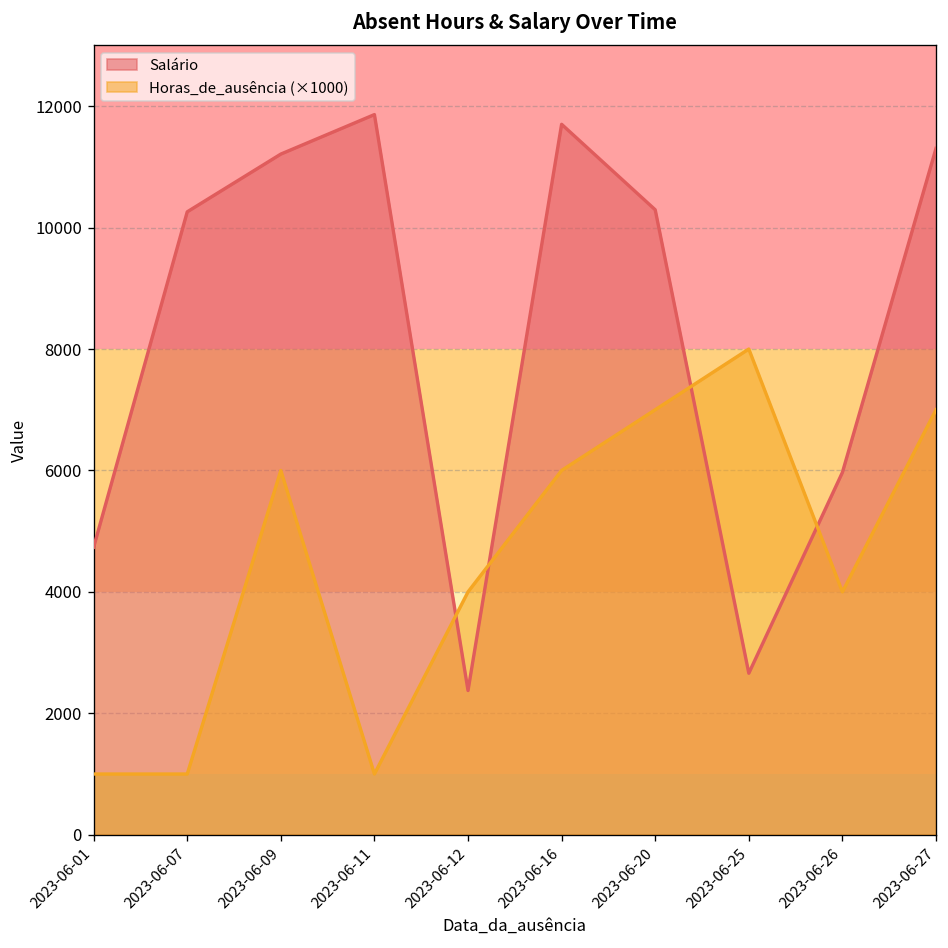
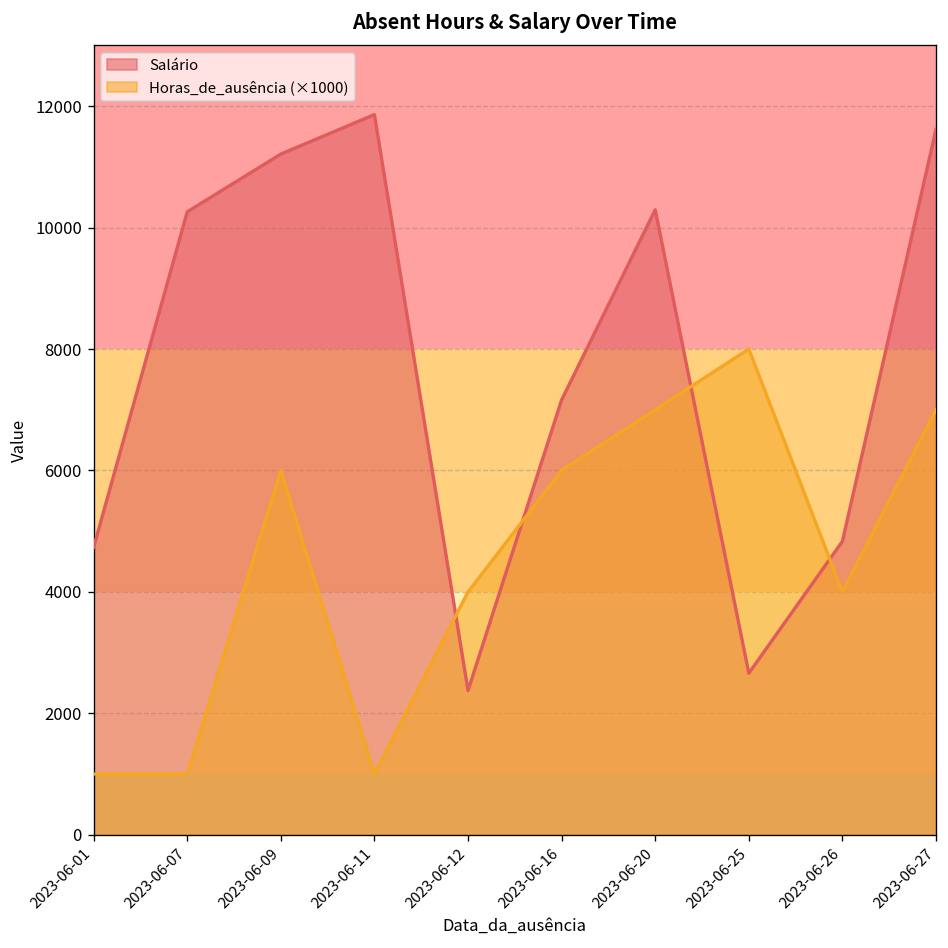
  {
    "Salário": {
      "2023-06-01": 4700,
      "2023-06-07": 10300,
      "2023-06-09": 11200,
      "2023-06-11": 11900,
      "2023-06-12": 2400,
-     "2023-06-16": 11700,
+     "2023-06-16": 7200,
      "2023-06-20": 10300,
      "2023-06-25": 2700,
-     "2023-06-26": 6000,
-     "2023-06-27": 11300
+     "2023-06-26": 4800,
+     "2023-06-27": 11600
    },
    "Horas_de_ausência (×1000)": {
      "2023-06-01": 1000,
      "2023-06-07": 1000,
      "2023-06-09": 6000,
      "2023-06-11": 1000,
      "2023-06-12": 4000,
      "2023-06-16": 6000,
      "2023-06-20": 7000,
      "2023-06-25": 8000,
      "2023-06-26": 4000,
      "2023-06-27": 7000
    }
  }
